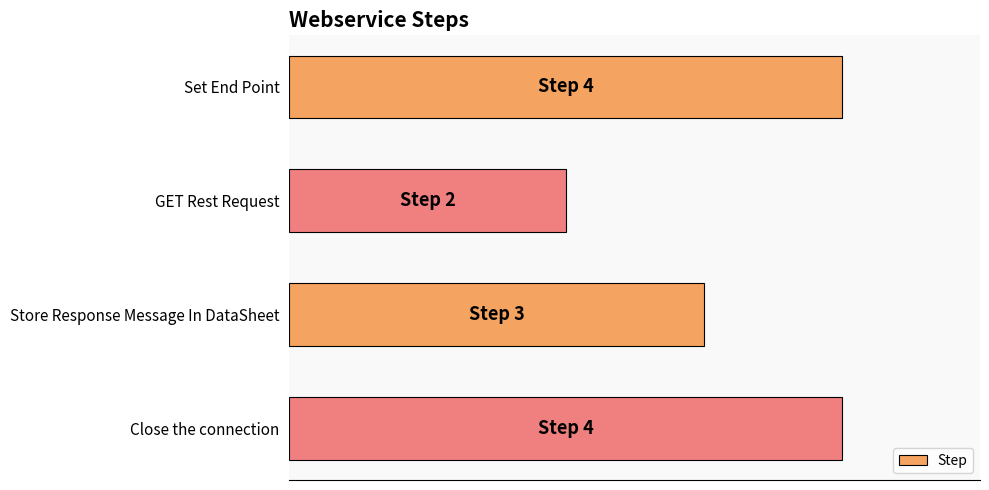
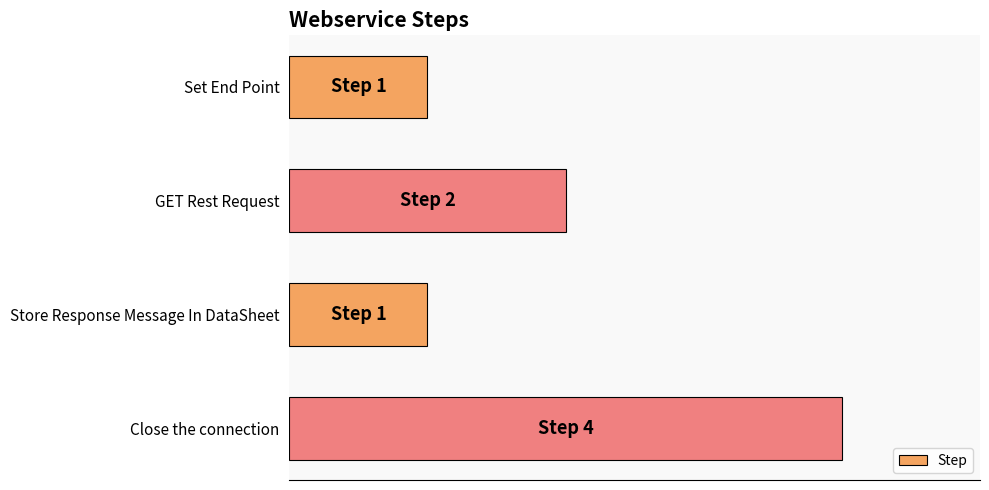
  {
-   "Set End Point": 4,
+   "Set End Point": 1,
    "GET Rest Request": 2,
-   "Store Response Message In DataSheet": 3,
+   "Store Response Message In DataSheet": 1,
    "Close the connection": 4
  }
